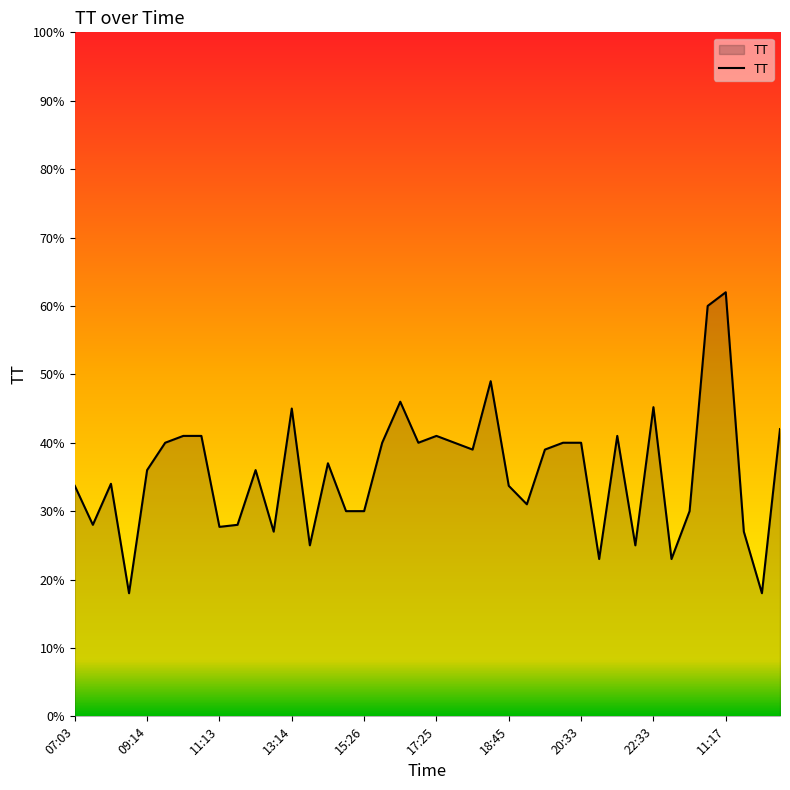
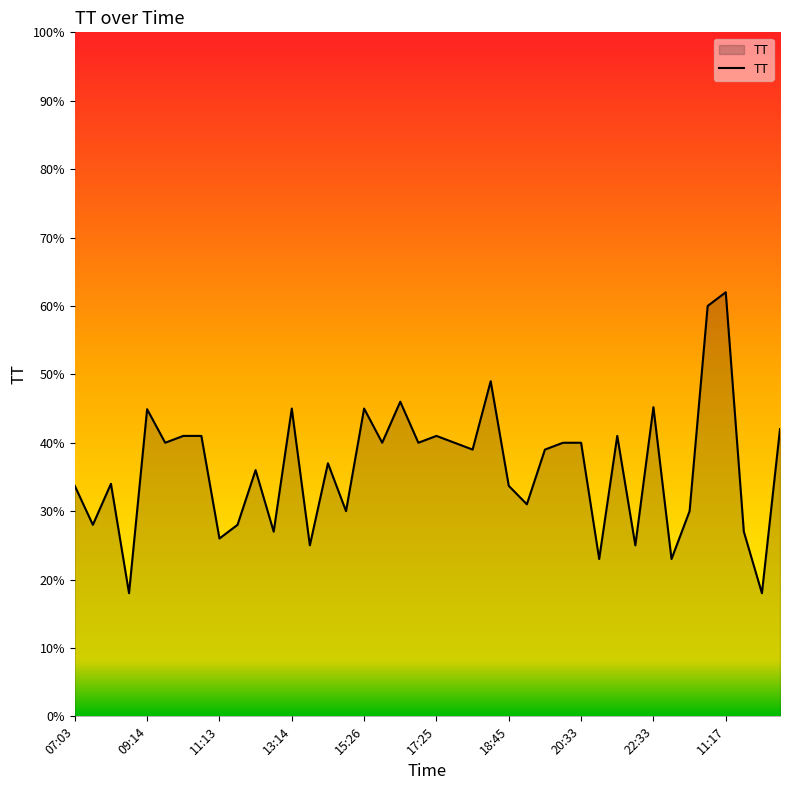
  {
    "07:03": "34%",
-   "09:14": "36%",
-   "11:13": "28%",
+   "09:14": "45%",
+   "11:13": "26%",
    "13:14": "45%",
-   "15:26": "30%",
+   "15:26": "45%",
    "17:25": "41%",
    "18:45": "34%",
    "20:33": "40%",
    "22:33": "45%",
    "11:17": "62%"
  }
